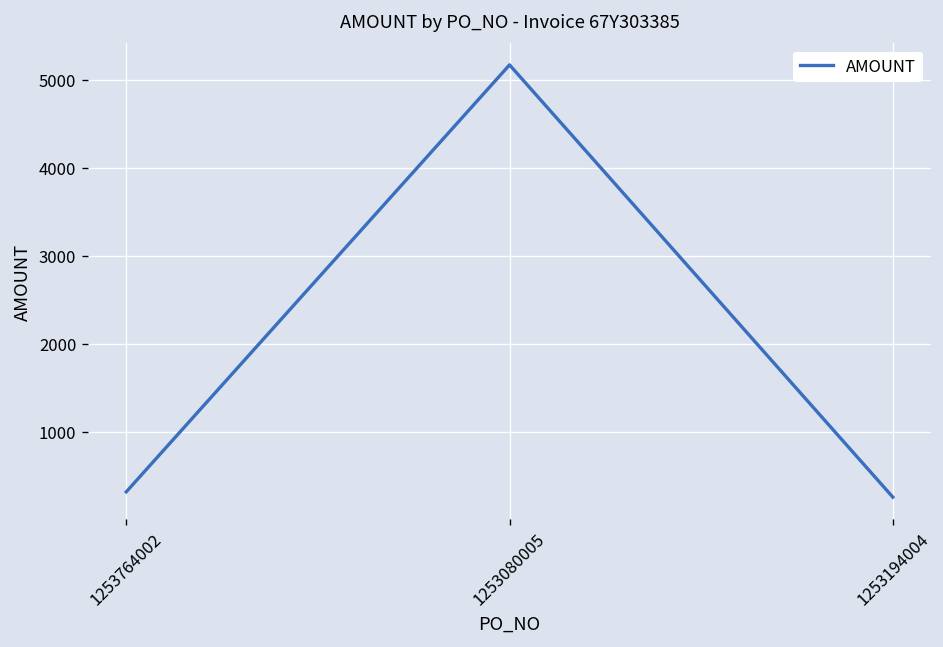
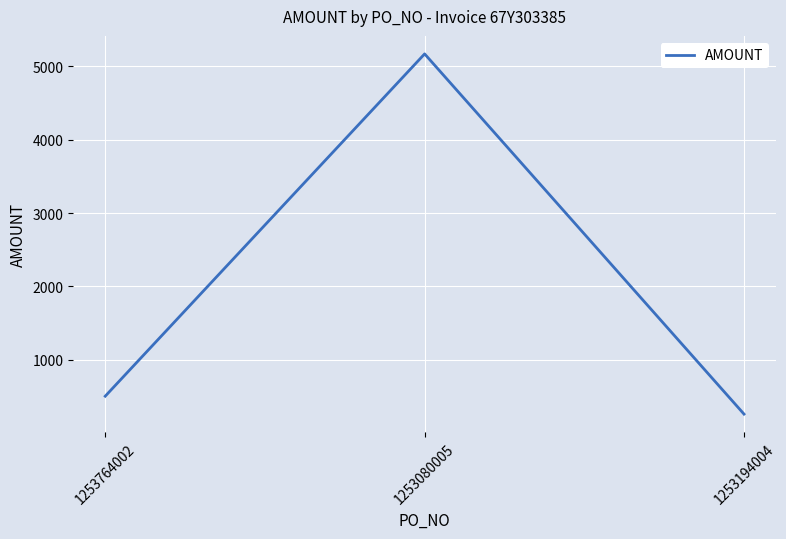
  {
-   "1253764002": 300,
+   "1253764002": 500,
    "1253080005": 5200,
    "1253194004": 300
  }
